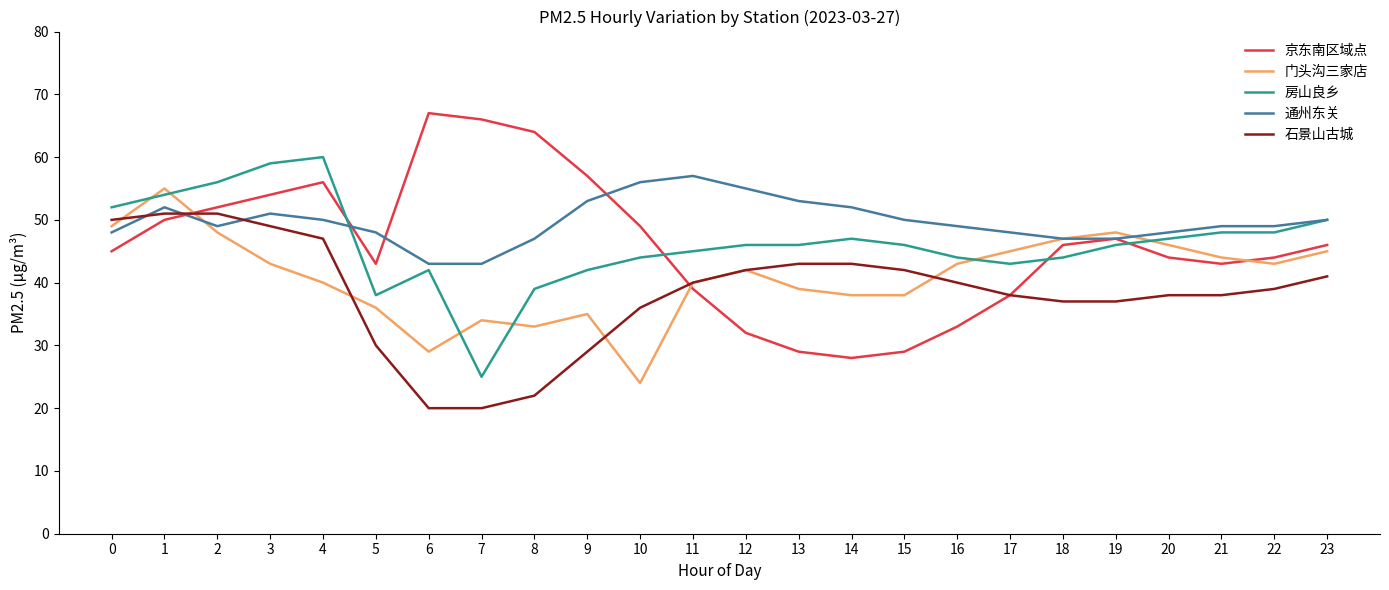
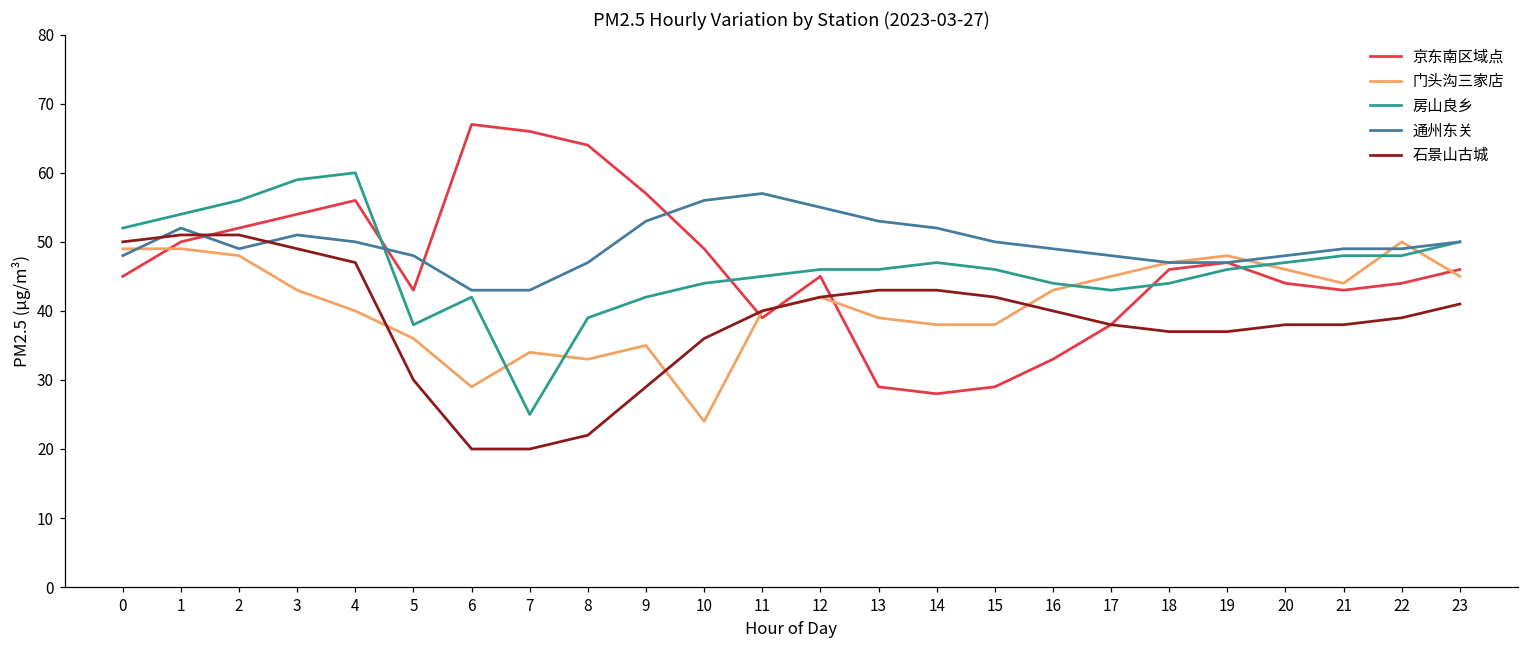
  {
    "京东南区域点": {
      "0": 45,
      "1": 50,
      "2": 52,
      "3": 54,
      "4": 56,
      "5": 43,
      "6": 67,
      "7": 66,
      "8": 64,
      "9": 57,
      "10": 49,
      "11": 39,
-     "12": 32,
+     "12": 45,
      "13": 29,
      "14": 28,
      "15": 29,
      "16": 33,
      "18": 46,
      "20": 44,
      "21": 43,
      "22": 44,
      "23": 46
    },
    "门头沟三家店": {
      "0": 49,
-     "1": 55,
+     "1": 49,
      "2": 48,
      "3": 43,
      "4": 40,
      "5": 36,
      "6": 29,
      "7": 34,
      "8": 33,
      "9": 35,
      "10": 24,
      "13": 39,
      "14": 38,
      "15": 38,
      "16": 43,
      "17": 45,
      "19": 48,
      "20": 46,
      "21": 44,
-     "22": 43,
+     "22": 50,
      "23": 45
    },
    "石景山古城": {
      "0": 50,
      "1": 51,
      "2": 51,
      "3": 49,
      "4": 47,
      "5": 30,
      "6": 20,
      "7": 20,
      "8": 22,
      "9": 29,
      "10": 36,
      "13": 43,
      "14": 43,
      "15": 42,
      "16": 40,
      "18": 37,
      "19": 37,
      "20": 38,
      "21": 38,
      "22": 39,
      "23": 41
    }
  }
